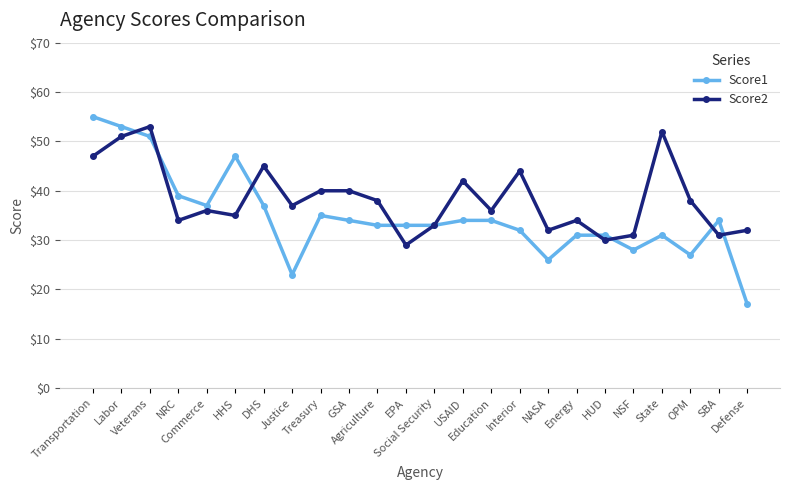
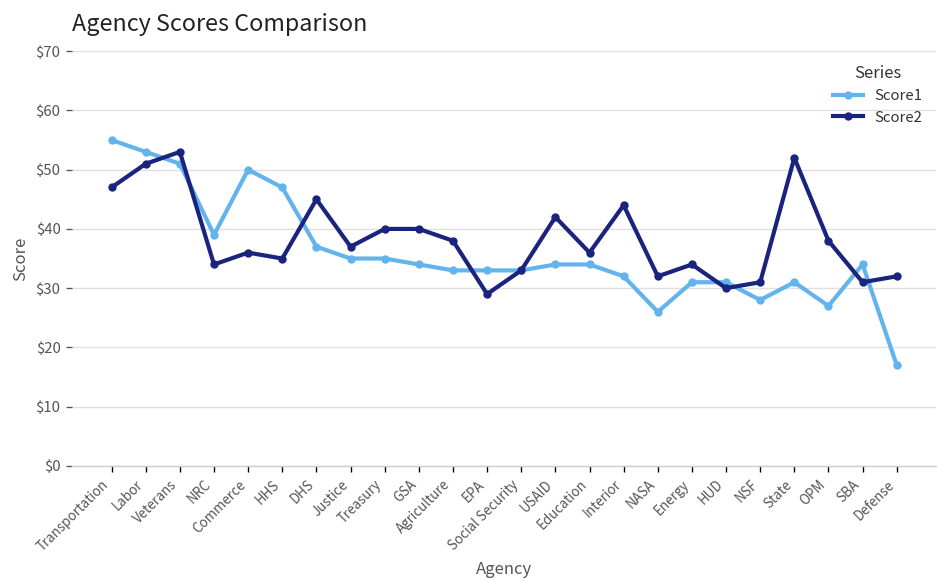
  {
    "Score1": {
      "Transportation": "$55",
      "Labor": "$53",
      "Veterans": "$51",
      "NRC": "$39",
-     "Commerce": "$37",
+     "Commerce": "$50",
      "HHS": "$47",
      "DHS": "$37",
-     "Justice": "$23",
+     "Justice": "$35",
      "Treasury": "$35",
      "GSA": "$34",
      "Agriculture": "$33",
      "EPA": "$33",
      "USAID": "$34",
      "Education": "$34",
      "Interior": "$32",
      "NASA": "$26",
      "Energy": "$31",
      "HUD": "$31",
      "NSF": "$28",
      "State": "$31",
      "OPM": "$27",
      "SBA": "$34",
      "Defense": "$17"
    },
    "Score2": {
      "Transportation": "$47",
      "Labor": "$51",
      "Veterans": "$53",
      "NRC": "$34",
      "Commerce": "$36",
      "HHS": "$35",
      "DHS": "$45",
      "Justice": "$37",
      "Treasury": "$40",
      "GSA": "$40",
      "Agriculture": "$38",
      "EPA": "$29",
      "USAID": "$42",
      "Education": "$36",
      "Interior": "$44",
      "NASA": "$32",
      "Energy": "$34",
      "HUD": "$30",
      "NSF": "$31",
      "State": "$52",
      "OPM": "$38",
      "SBA": "$31",
      "Defense": "$32"
    }
  }
